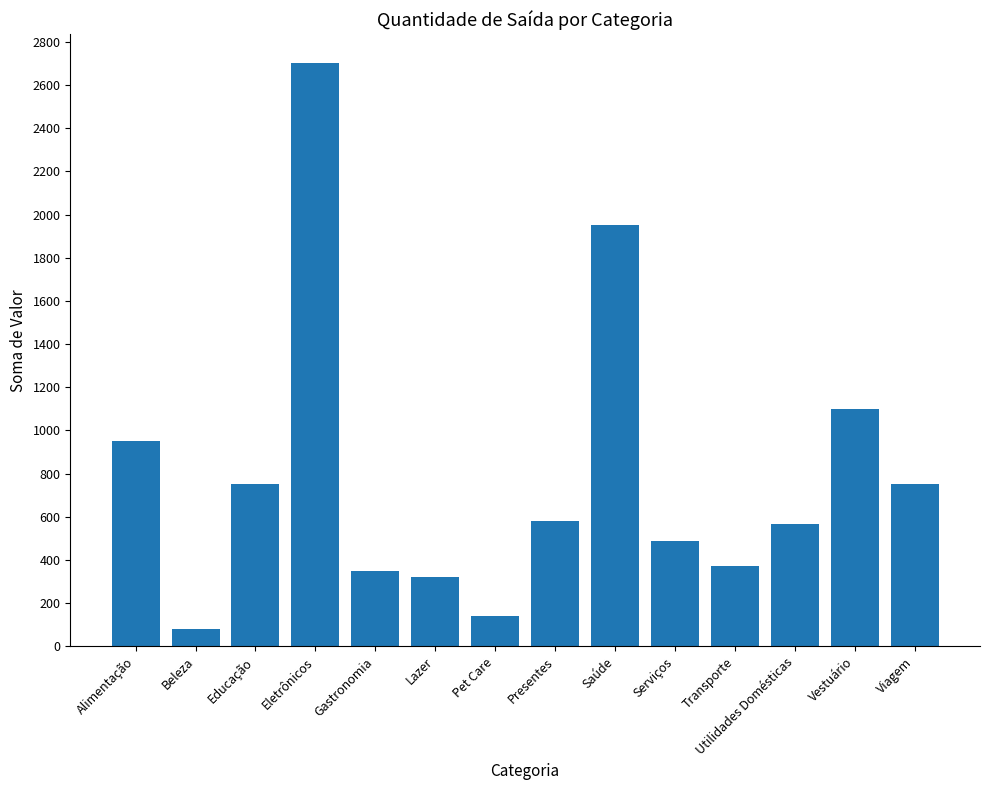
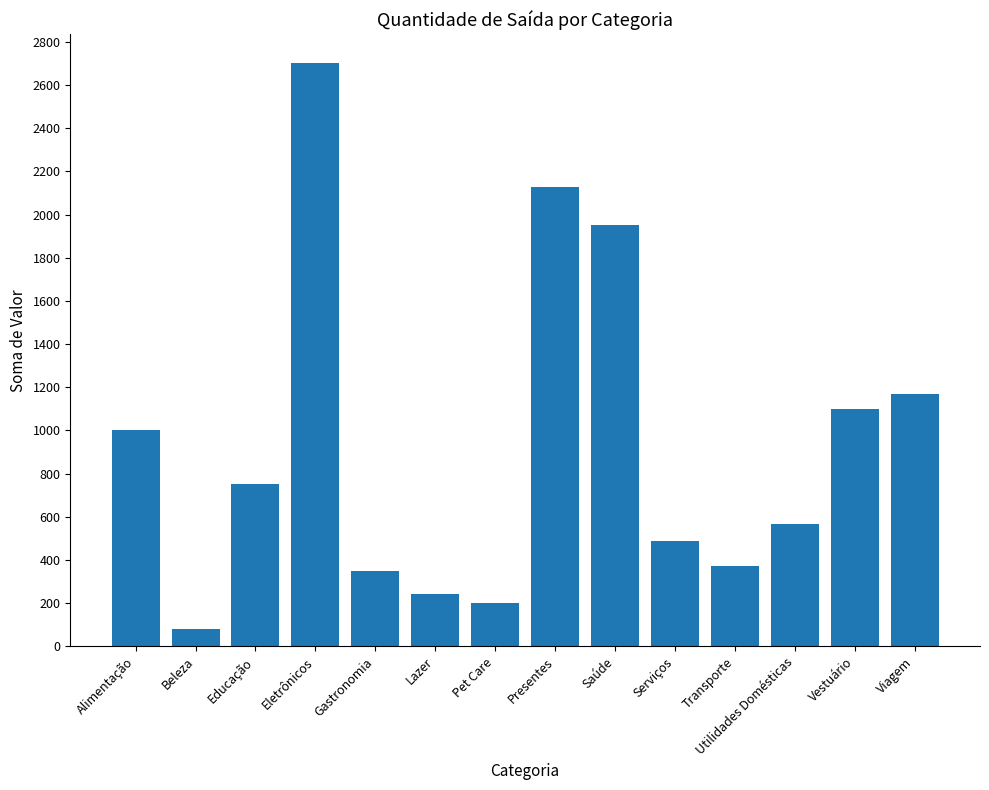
  {
-   "Alimentação": 950,
+   "Alimentação": 1000,
    "Beleza": 80,
    "Educação": 750,
    "Eletrônicos": 2700,
    "Gastronomia": 350,
-   "Lazer": 320,
-   "Pet Care": 140,
-   "Presentes": 580,
+   "Lazer": 240,
+   "Pet Care": 200,
+   "Presentes": 2130,
    "Saúde": 1950,
    "Serviços": 490,
    "Transporte": 370,
    "Utilidades Domésticas": 570,
    "Vestuário": 1100,
-   "Viagem": 750
+   "Viagem": 1170
  }
